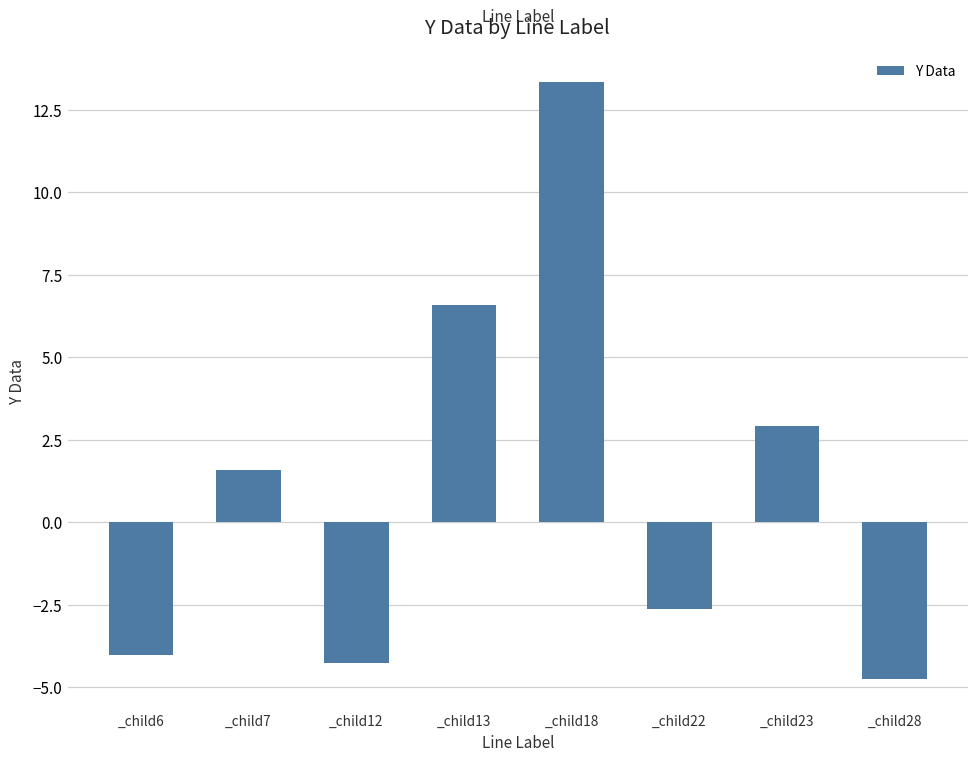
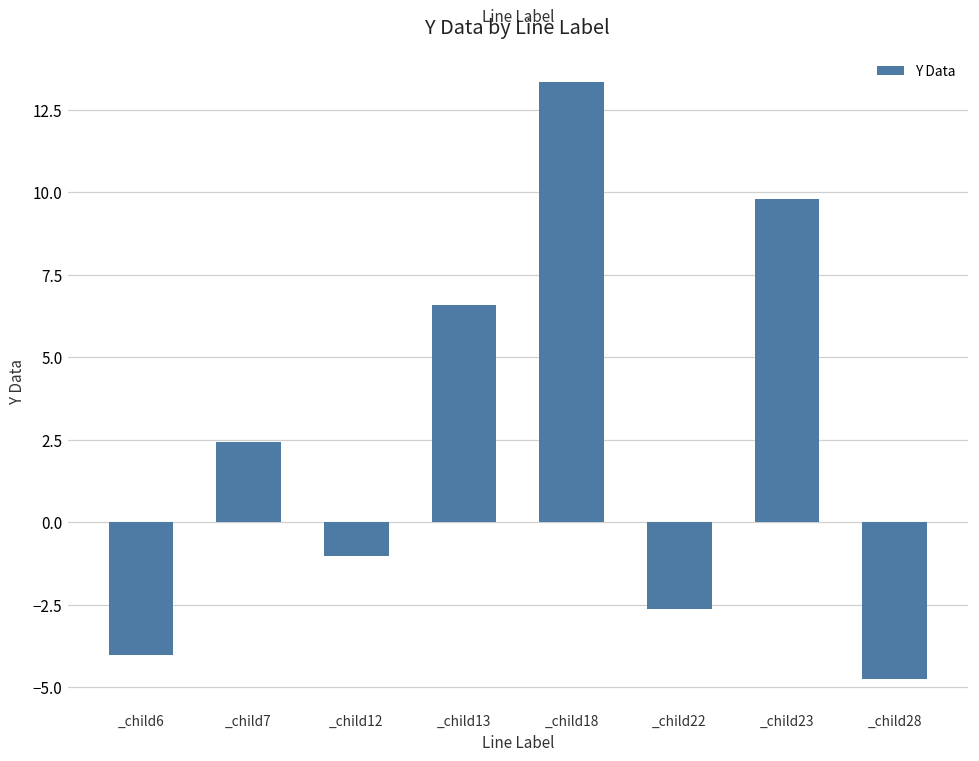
  {
    "_child6": -4.0,
-   "_child7": 1.6,
-   "_child12": -4.3,
+   "_child7": 2.4,
+   "_child12": -1.0,
    "_child13": 6.6,
    "_child18": 13.3,
    "_child22": -2.6,
-   "_child23": 2.9,
+   "_child23": 9.8,
    "_child28": -4.8
  }
